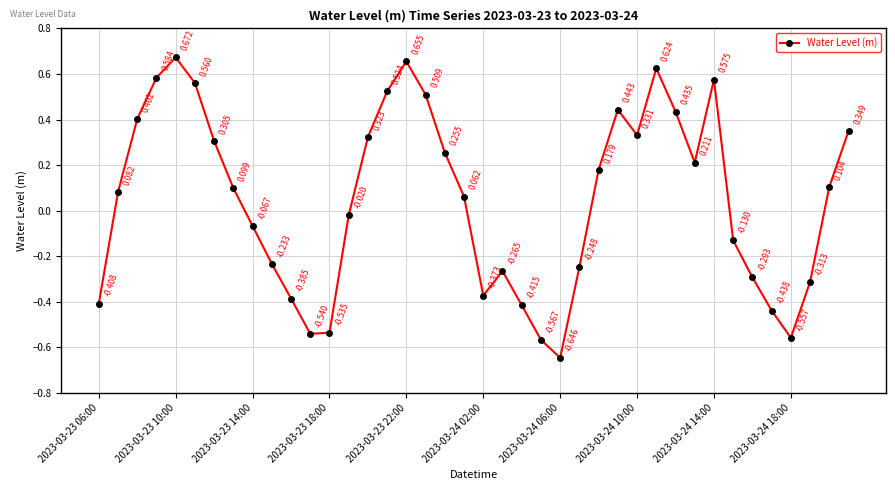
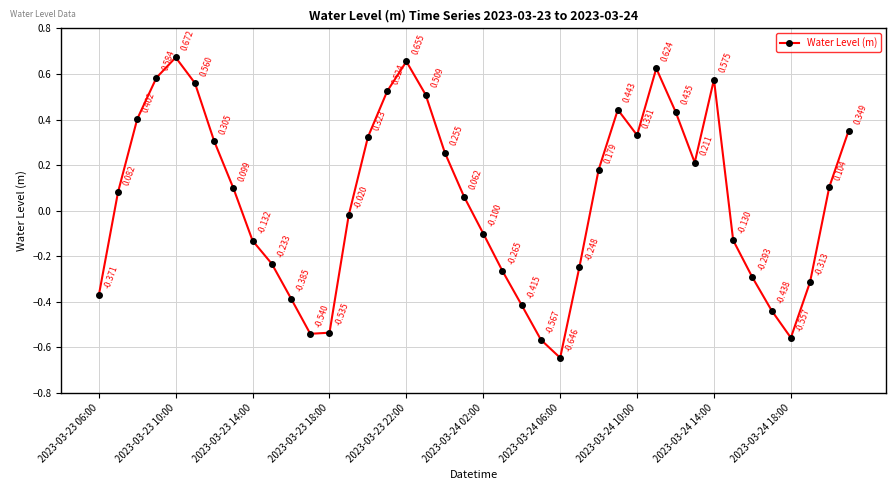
  {
-   "2023-03-23 06:00": -0.408,
+   "2023-03-23 06:00": -0.371,
    "2023-03-23 10:00": 0.672,
-   "2023-03-23 14:00": -0.067,
+   "2023-03-23 14:00": -0.132,
    "2023-03-23 18:00": -0.535,
    "2023-03-23 22:00": 0.655,
-   "2023-03-24 02:00": -0.373,
+   "2023-03-24 02:00": -0.100,
    "2023-03-24 06:00": -0.646,
    "2023-03-24 10:00": 0.331,
    "2023-03-24 14:00": 0.575,
    "2023-03-24 18:00": -0.557
  }
